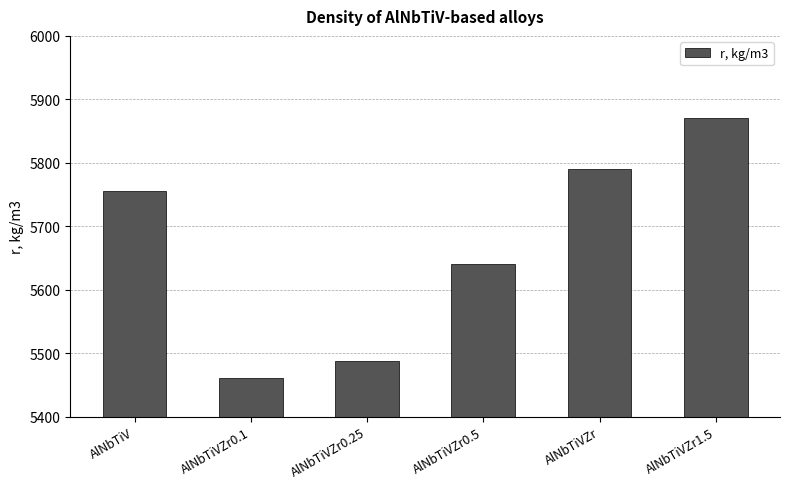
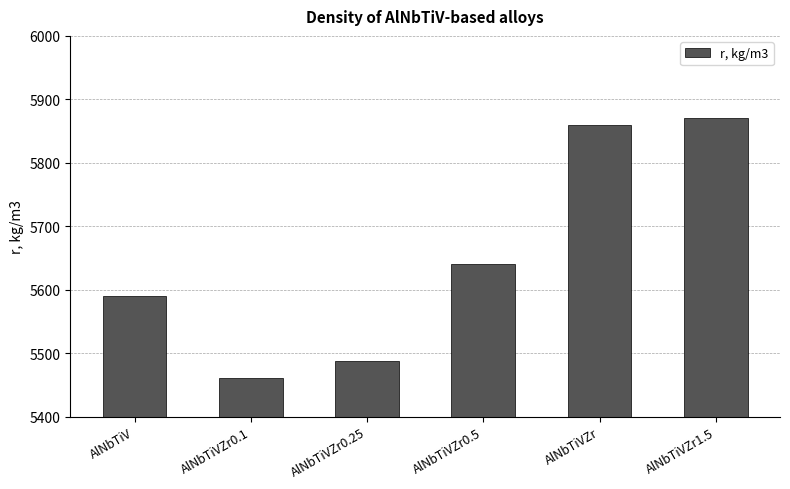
  {
-   "AlNbTiV": 5760,
+   "AlNbTiV": 5590,
    "AlNbTiVZr0.1": 5460,
    "AlNbTiVZr0.25": 5490,
    "AlNbTiVZr0.5": 5640,
-   "AlNbTiVZr": 5790,
+   "AlNbTiVZr": 5860,
    "AlNbTiVZr1.5": 5870
  }
